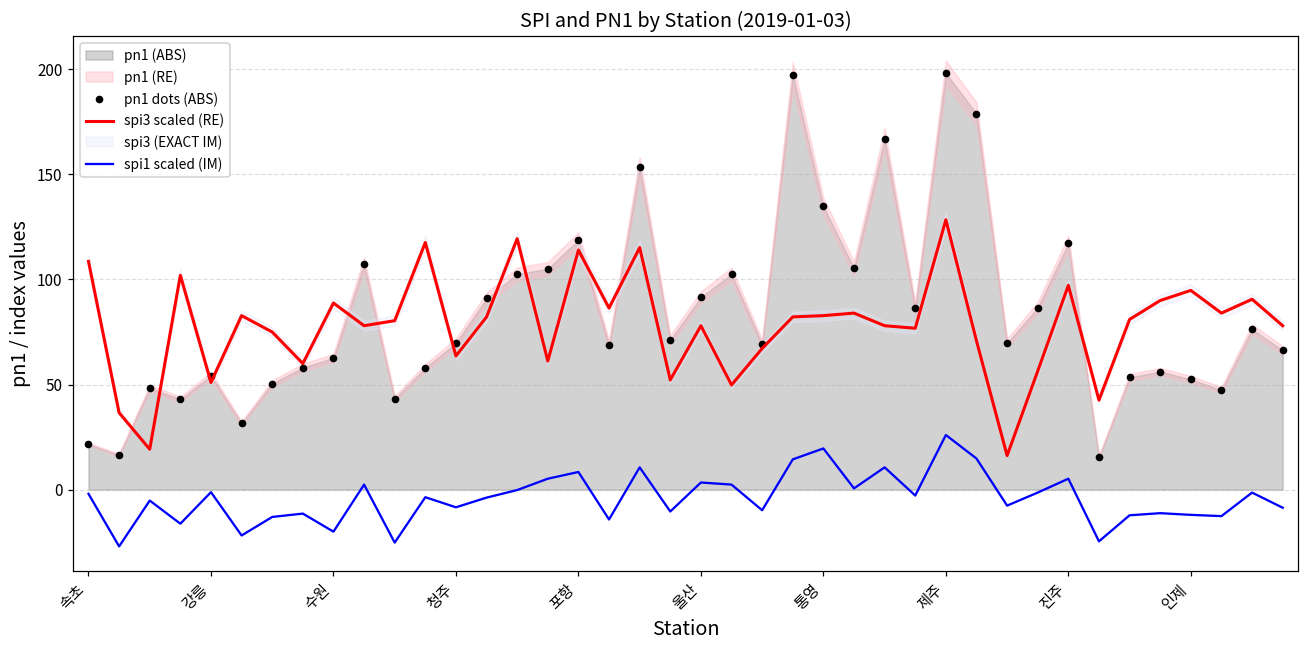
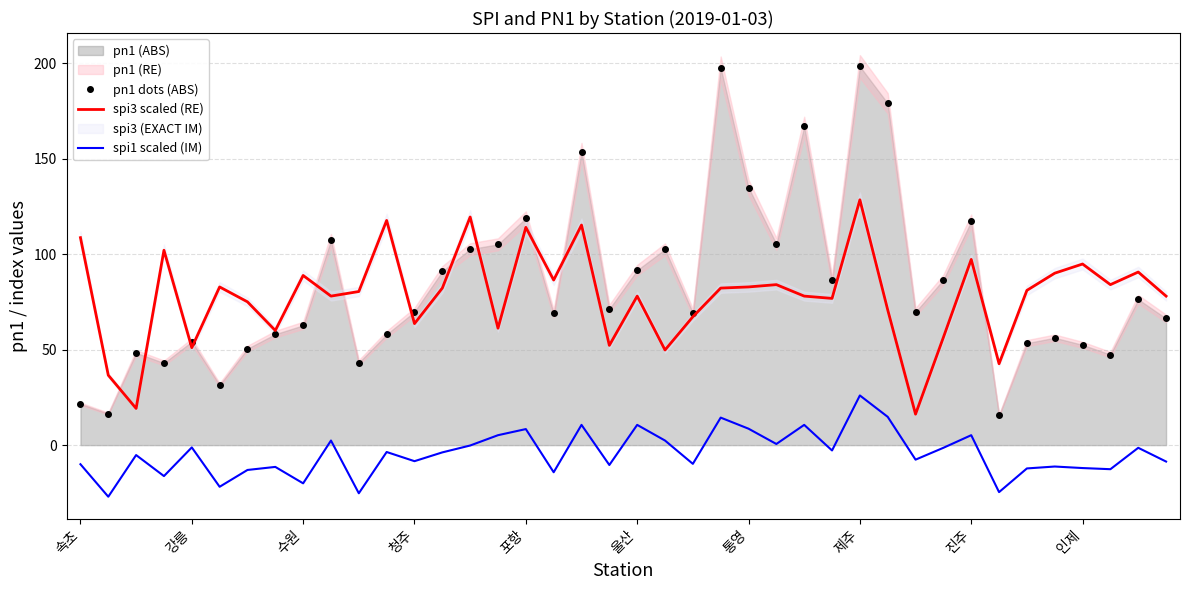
  {
    "pn1 (ABS)": {
      "강릉": 54,
      "수원": 63,
      "청주": 70,
      "포항": 119,
      "울산": 92,
      "통영": 135,
      "제주": 198,
      "진주": 117,
      "인제": 53
    },
    "spi3 scaled (RE)": {
      "속초": 109,
      "강릉": 51,
      "수원": 89,
      "청주": 64,
      "포항": 114,
      "울산": 78,
      "통영": 83,
      "제주": 128,
      "진주": 97,
      "인제": 95
    },
    "spi1 scaled (IM)": {
-     "속초": -2,
+     "속초": -10,
      "강릉": -1,
      "수원": -20,
      "청주": -8,
      "포항": 8,
-     "울산": 3,
-     "통영": 20,
+     "울산": 11,
+     "통영": 9,
      "제주": 26,
      "진주": 5,
      "인제": -12
    }
  }
